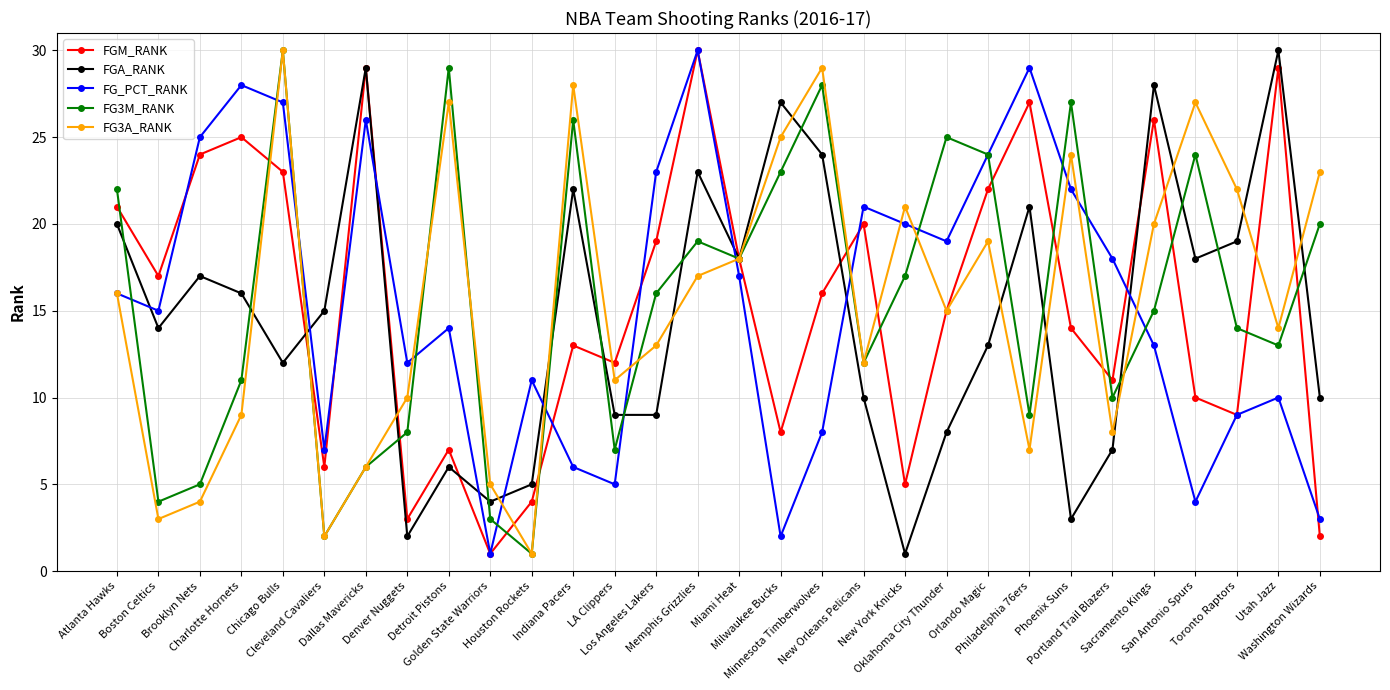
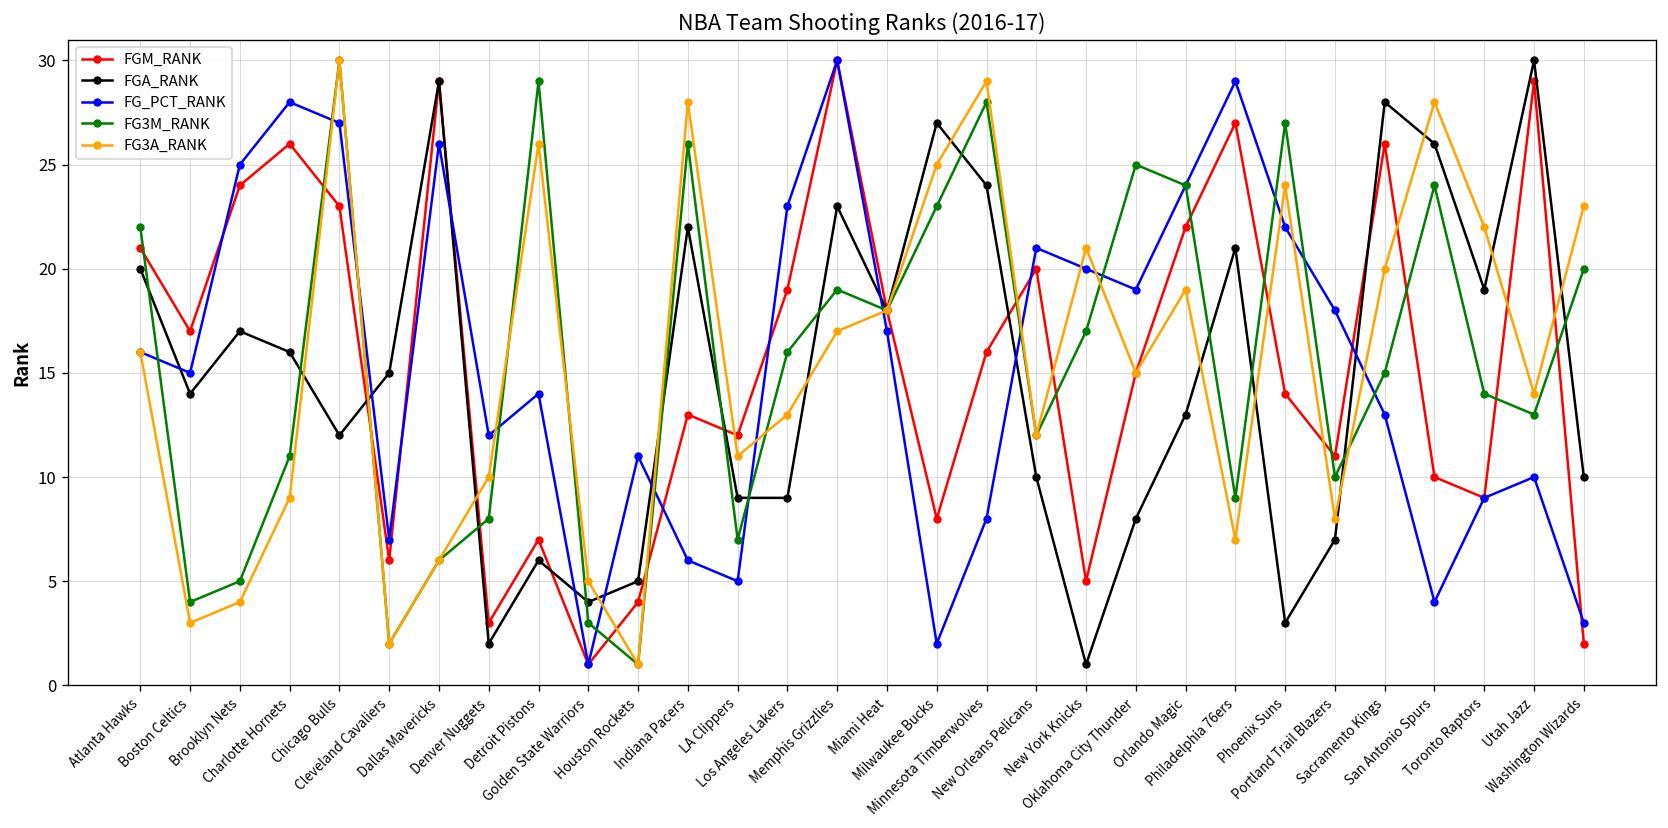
  {
    "FGM_RANK": {
      "Atlanta Hawks": 21,
      "Boston Celtics": 17,
      "Brooklyn Nets": 24,
-     "Charlotte Hornets": 25,
+     "Charlotte Hornets": 26,
      "Chicago Bulls": 23,
      "Cleveland Cavaliers": 6,
      "Denver Nuggets": 3,
      "Detroit Pistons": 7,
      "Houston Rockets": 4,
      "Indiana Pacers": 13,
      "LA Clippers": 12,
      "Los Angeles Lakers": 19,
      "Milwaukee Bucks": 8,
      "Minnesota Timberwolves": 16,
      "New Orleans Pelicans": 20,
      "New York Knicks": 5,
      "Orlando Magic": 22,
      "Philadelphia 76ers": 27,
      "Phoenix Suns": 14,
      "Portland Trail Blazers": 11,
      "Sacramento Kings": 26,
      "San Antonio Spurs": 10,
      "Utah Jazz": 29,
      "Washington Wizards": 2
    },
    "FGA_RANK": {
      "Atlanta Hawks": 20,
      "Boston Celtics": 14,
      "Brooklyn Nets": 17,
      "Charlotte Hornets": 16,
      "Chicago Bulls": 12,
      "Cleveland Cavaliers": 15,
      "Denver Nuggets": 2,
      "Detroit Pistons": 6,
      "Golden State Warriors": 4,
      "Houston Rockets": 5,
      "Indiana Pacers": 22,
      "LA Clippers": 9,
      "Los Angeles Lakers": 9,
      "Memphis Grizzlies": 23,
      "Milwaukee Bucks": 27,
      "Minnesota Timberwolves": 24,
      "New Orleans Pelicans": 10,
      "New York Knicks": 1,
      "Oklahoma City Thunder": 8,
      "Orlando Magic": 13,
      "Philadelphia 76ers": 21,
      "Phoenix Suns": 3,
      "Portland Trail Blazers": 7,
      "Sacramento Kings": 28,
-     "San Antonio Spurs": 18,
+     "San Antonio Spurs": 26,
      "Toronto Raptors": 19,
      "Utah Jazz": 30,
      "Washington Wizards": 10
    },
    "FG_PCT_RANK": {
      "Boston Celtics": 15,
      "Brooklyn Nets": 25,
      "Charlotte Hornets": 28,
      "Chicago Bulls": 27,
      "Cleveland Cavaliers": 7,
      "Dallas Mavericks": 26,
      "Denver Nuggets": 12,
      "Detroit Pistons": 14,
      "Houston Rockets": 11,
      "Indiana Pacers": 6,
      "LA Clippers": 5,
      "Los Angeles Lakers": 23,
      "Miami Heat": 17,
      "Milwaukee Bucks": 2,
      "Minnesota Timberwolves": 8,
      "New Orleans Pelicans": 21,
      "New York Knicks": 20,
      "Oklahoma City Thunder": 19,
      "Philadelphia 76ers": 29,
      "Phoenix Suns": 22,
      "Portland Trail Blazers": 18,
      "Sacramento Kings": 13,
      "San Antonio Spurs": 4,
      "Utah Jazz": 10,
      "Washington Wizards": 3
    },
    "FG3M_RANK": {
      "Atlanta Hawks": 22,
      "Boston Celtics": 4,
      "Brooklyn Nets": 5,
      "Charlotte Hornets": 11,
      "Denver Nuggets": 8,
      "Detroit Pistons": 29,
      "Golden State Warriors": 3,
      "Indiana Pacers": 26,
      "LA Clippers": 7,
      "Los Angeles Lakers": 16,
      "Memphis Grizzlies": 19,
      "Milwaukee Bucks": 23,
      "Minnesota Timberwolves": 28,
      "New York Knicks": 17,
      "Oklahoma City Thunder": 25,
      "Philadelphia 76ers": 9,
      "Phoenix Suns": 27,
      "Portland Trail Blazers": 10,
      "Sacramento Kings": 15,
      "San Antonio Spurs": 24,
      "Toronto Raptors": 14,
      "Utah Jazz": 13,
      "Washington Wizards": 20
    },
    "FG3A_RANK": {
      "Boston Celtics": 3,
      "Brooklyn Nets": 4,
      "Charlotte Hornets": 9,
      "Denver Nuggets": 10,
-     "Detroit Pistons": 27,
+     "Detroit Pistons": 26,
      "Golden State Warriors": 5,
      "Indiana Pacers": 28,
      "LA Clippers": 11,
      "Los Angeles Lakers": 13,
      "Memphis Grizzlies": 17,
      "Milwaukee Bucks": 25,
      "Minnesota Timberwolves": 29,
      "New York Knicks": 21,
      "Orlando Magic": 19,
      "Philadelphia 76ers": 7,
      "Phoenix Suns": 24,
      "Portland Trail Blazers": 8,
      "Sacramento Kings": 20,
-     "San Antonio Spurs": 27,
+     "San Antonio Spurs": 28,
      "Toronto Raptors": 22,
      "Utah Jazz": 14,
      "Washington Wizards": 23
    }
  }
